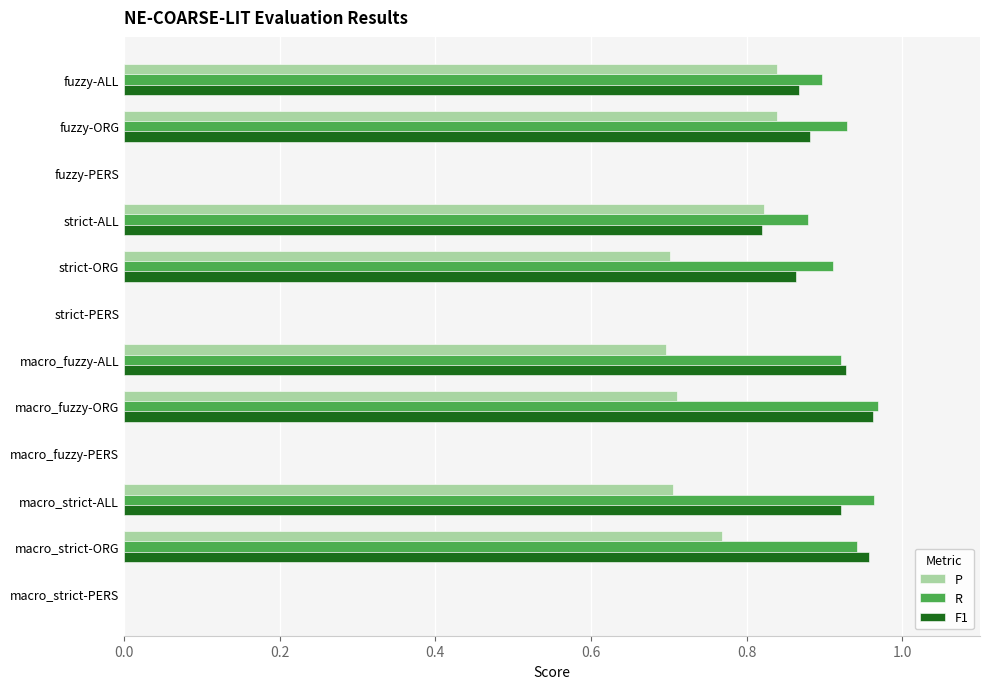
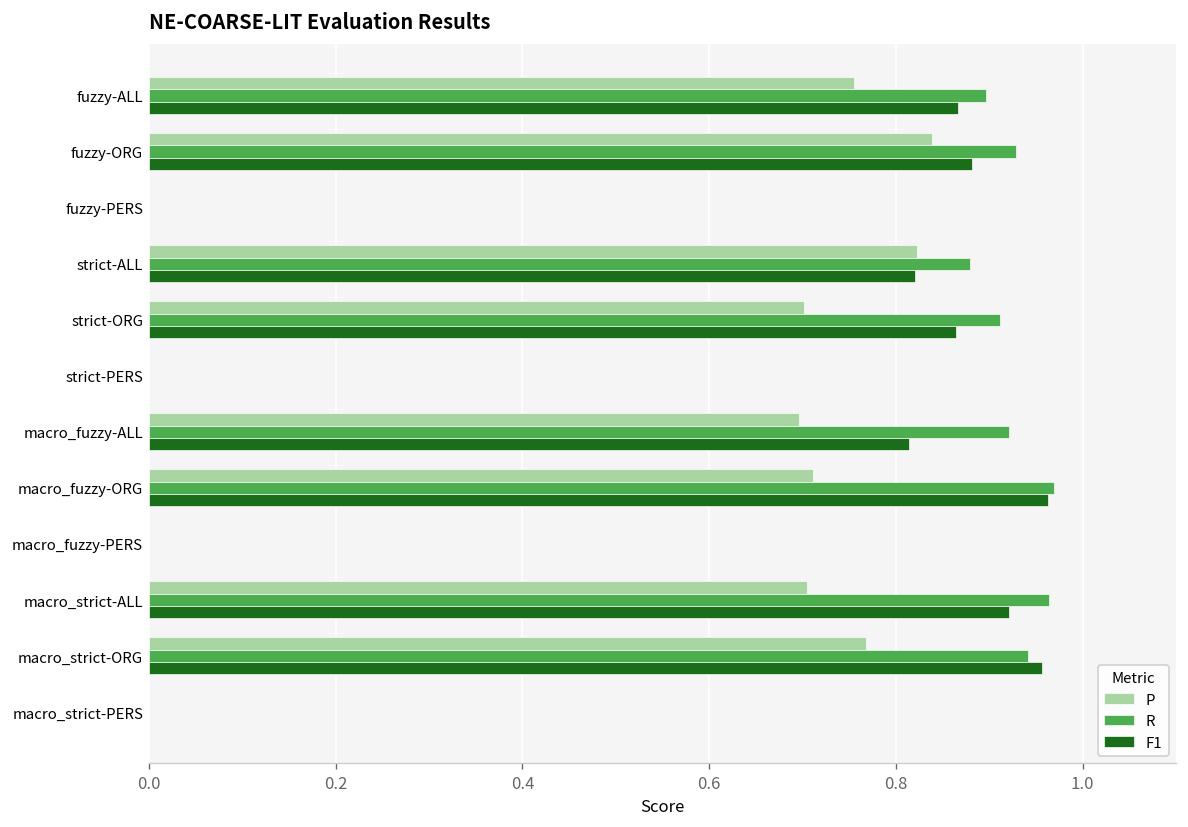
  {
    "P": {
-     "fuzzy-ALL": 0.84,
+     "fuzzy-ALL": 0.76,
      "fuzzy-ORG": 0.84,
      "fuzzy-PERS": 0.00,
      "strict-ALL": 0.82,
      "strict-ORG": 0.70,
      "strict-PERS": 0.00,
      "macro_fuzzy-ALL": 0.70,
      "macro_fuzzy-ORG": 0.71,
      "macro_fuzzy-PERS": 0.00,
      "macro_strict-ALL": 0.71,
      "macro_strict-ORG": 0.77,
      "macro_strict-PERS": 0.00
    },
    "R": {
      "fuzzy-ALL": 0.90,
      "fuzzy-ORG": 0.93,
      "fuzzy-PERS": 0.00,
      "strict-ALL": 0.88,
      "strict-ORG": 0.91,
      "strict-PERS": 0.00,
      "macro_fuzzy-ALL": 0.92,
      "macro_fuzzy-ORG": 0.97,
      "macro_fuzzy-PERS": 0.00,
      "macro_strict-ALL": 0.96,
      "macro_strict-ORG": 0.94,
      "macro_strict-PERS": 0.00
    },
    "F1": {
      "fuzzy-ALL": 0.87,
      "fuzzy-ORG": 0.88,
      "fuzzy-PERS": 0.00,
      "strict-ALL": 0.82,
      "strict-ORG": 0.86,
      "strict-PERS": 0.00,
-     "macro_fuzzy-ALL": 0.93,
+     "macro_fuzzy-ALL": 0.81,
      "macro_fuzzy-ORG": 0.96,
      "macro_fuzzy-PERS": 0.00,
      "macro_strict-ALL": 0.92,
      "macro_strict-ORG": 0.96,
      "macro_strict-PERS": 0.00
    }
  }
